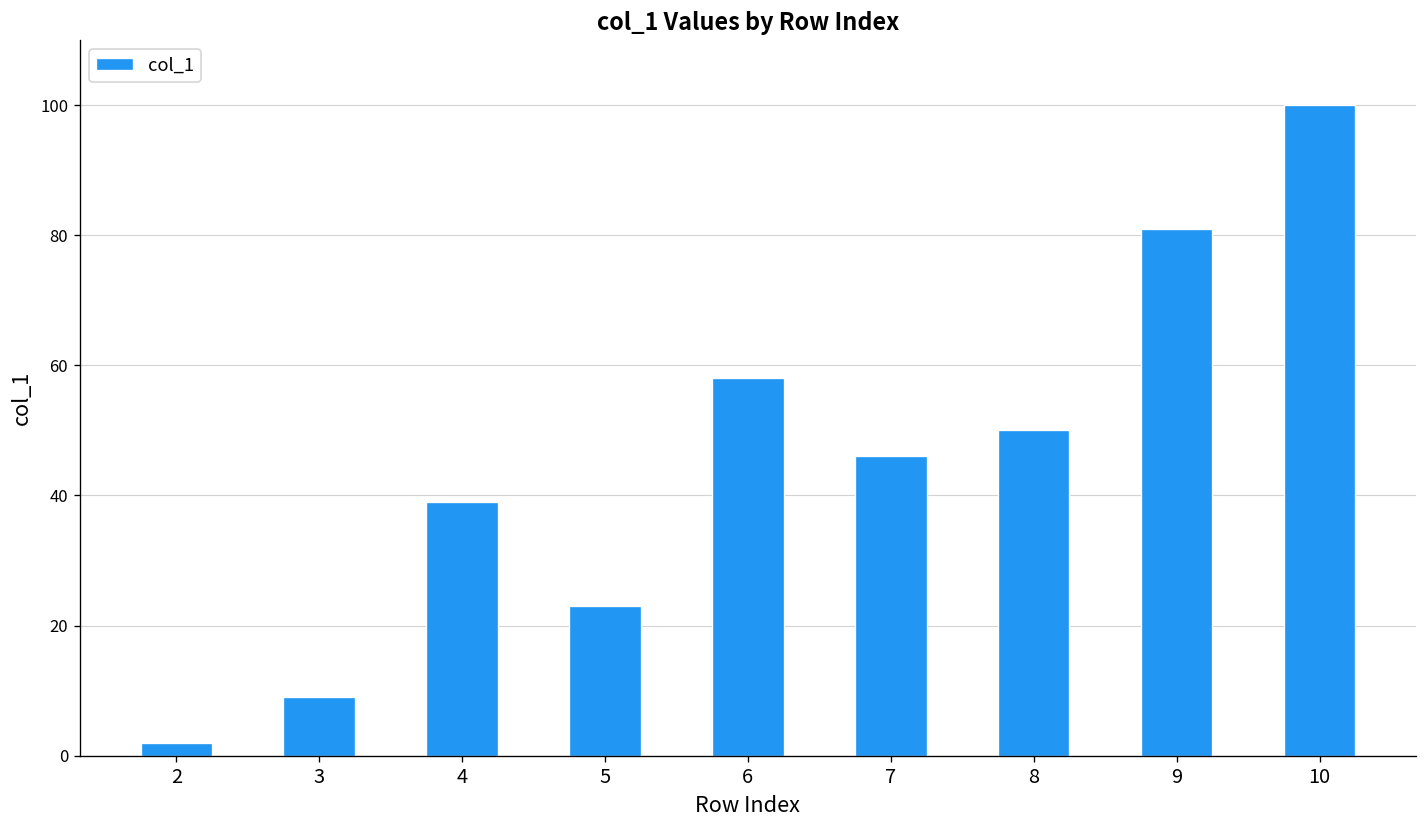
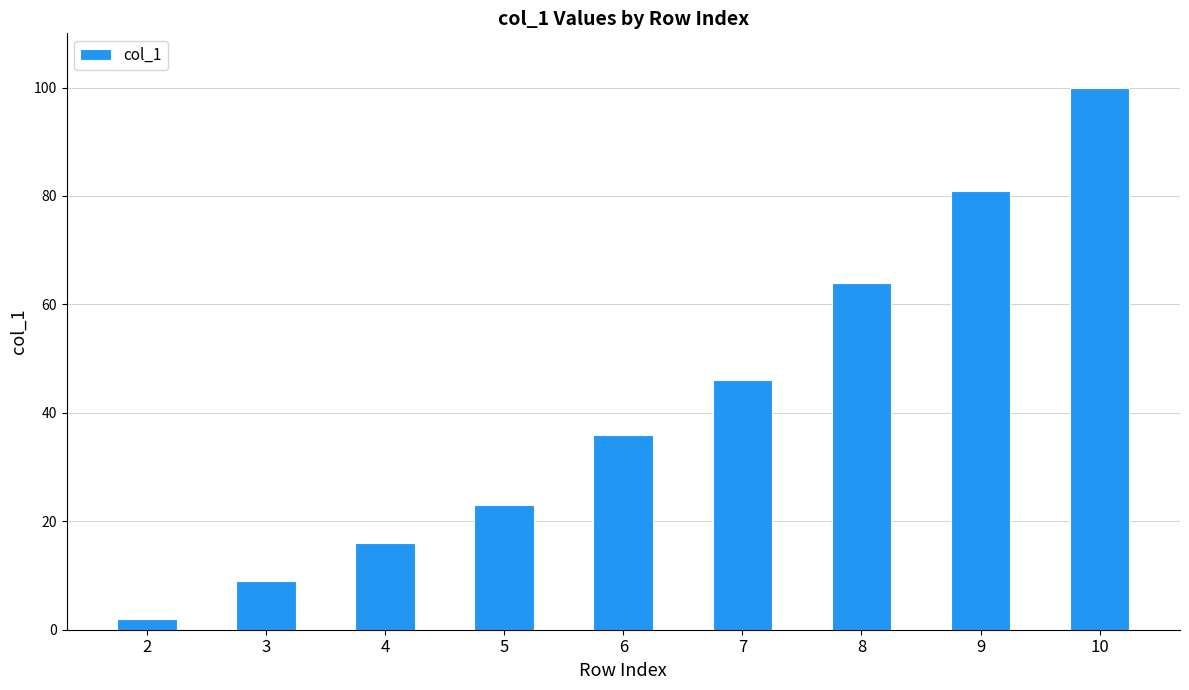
  {
    "2": 2,
    "3": 9,
-   "4": 39,
+   "4": 16,
    "5": 23,
-   "6": 58,
+   "6": 36,
    "7": 46,
-   "8": 50,
+   "8": 64,
    "9": 81,
    "10": 100
  }
